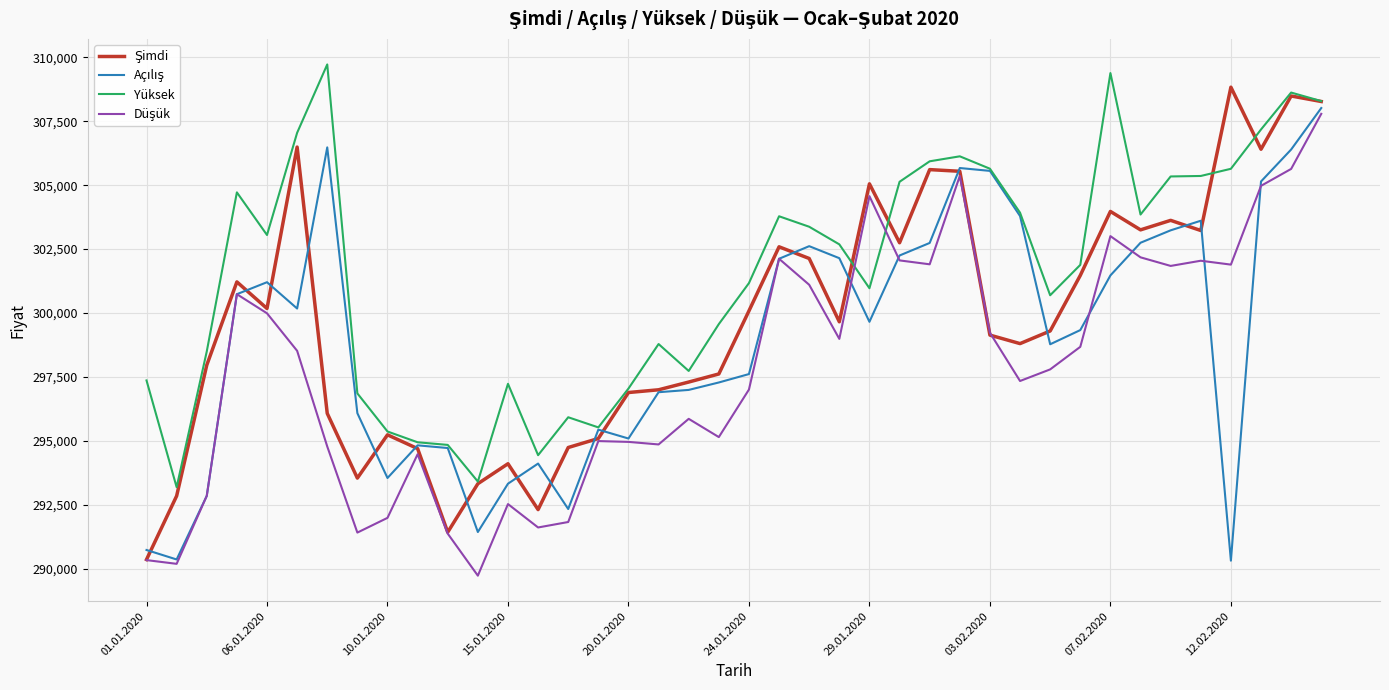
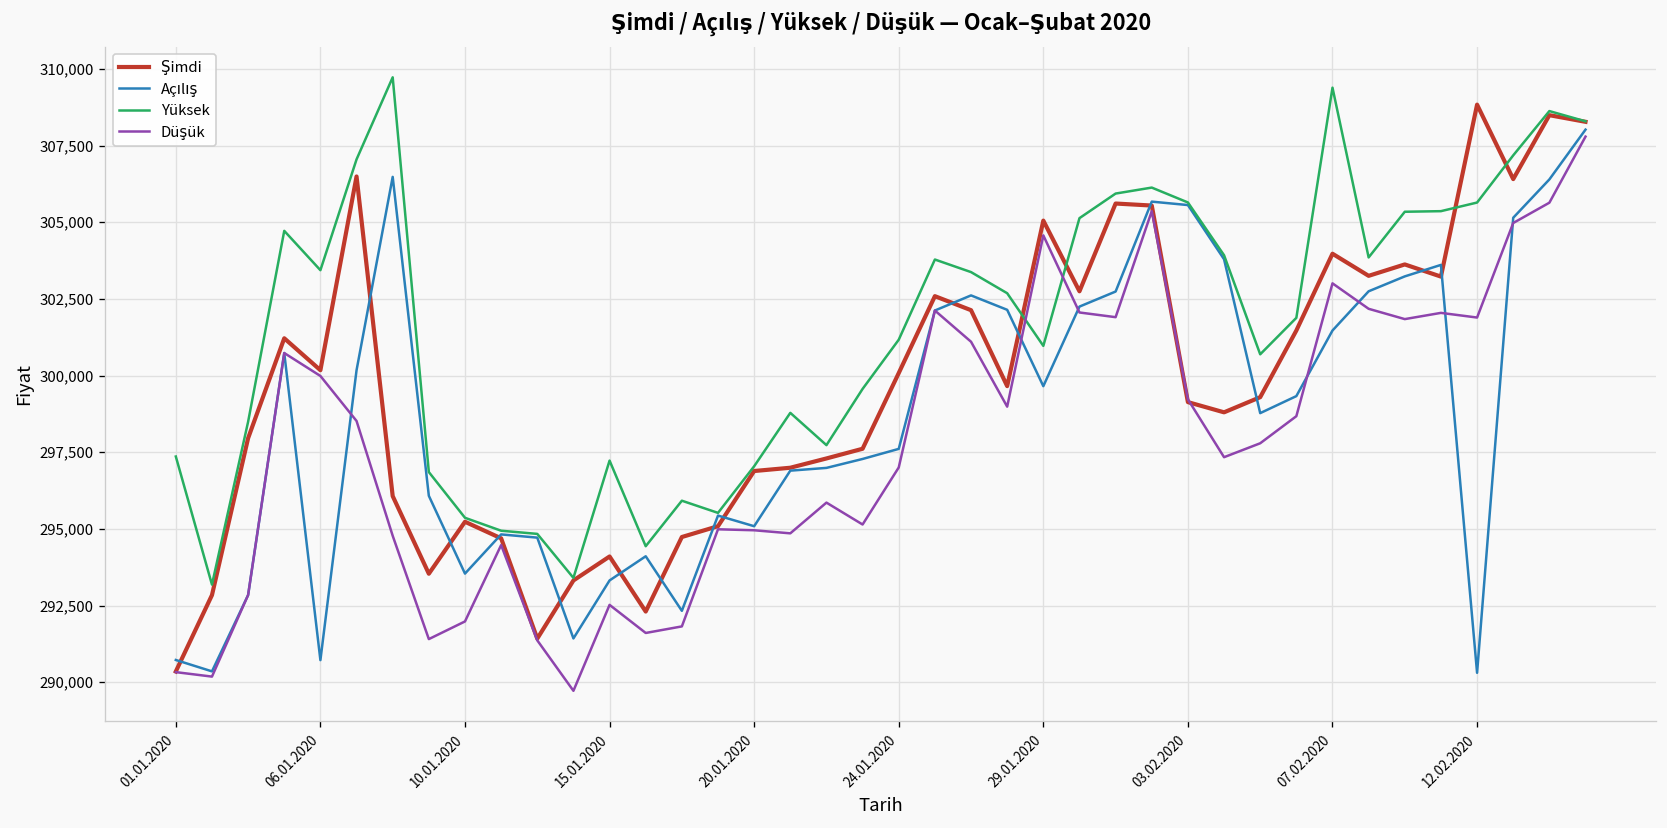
  {
    "Şimdi": {
      "06.01.2020": "300,200",
      "10.01.2020": "295,200",
      "15.01.2020": "294,100",
      "20.01.2020": "296,900",
      "24.01.2020": "300,100",
      "29.01.2020": "305,100",
      "07.02.2020": "304,000",
      "12.02.2020": "308,800"
    },
    "Açılış": {
      "01.01.2020": "290,700",
-     "06.01.2020": "301,200",
+     "06.01.2020": "290,700",
      "10.01.2020": "293,500",
      "15.01.2020": "293,300",
      "20.01.2020": "295,100",
      "24.01.2020": "297,600",
      "29.01.2020": "299,700",
      "07.02.2020": "301,500",
      "12.02.2020": "290,300"
    },
    "Yüksek": {
      "01.01.2020": "297,400",
-     "06.01.2020": "303,100",
+     "06.01.2020": "303,400",
      "10.01.2020": "295,400",
      "15.01.2020": "297,200",
      "20.01.2020": "297,000",
      "24.01.2020": "301,200",
      "29.01.2020": "301,000",
      "07.02.2020": "309,400",
      "12.02.2020": "305,600"
    },
    "Düşük": {
      "06.01.2020": "300,000",
      "10.01.2020": "292,000",
      "15.01.2020": "292,500",
      "20.01.2020": "295,000",
      "24.01.2020": "297,000",
      "29.01.2020": "304,600",
      "07.02.2020": "303,000",
      "12.02.2020": "301,900"
    }
  }
